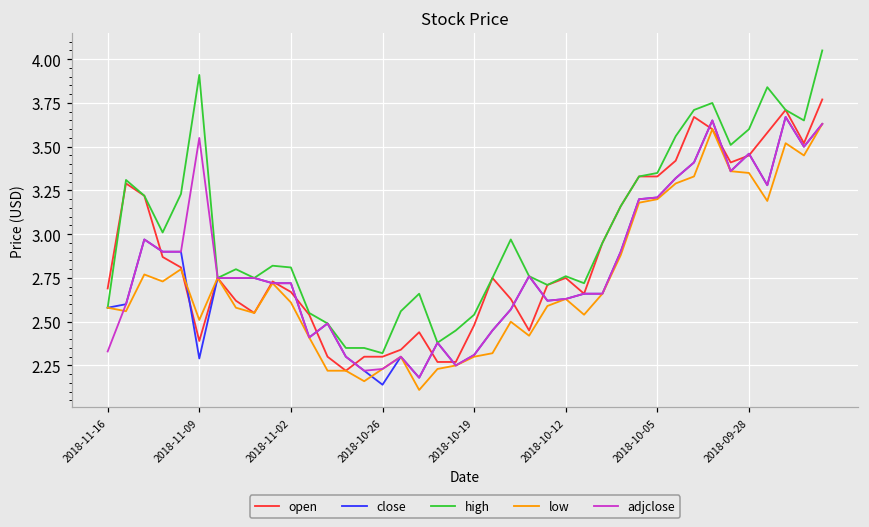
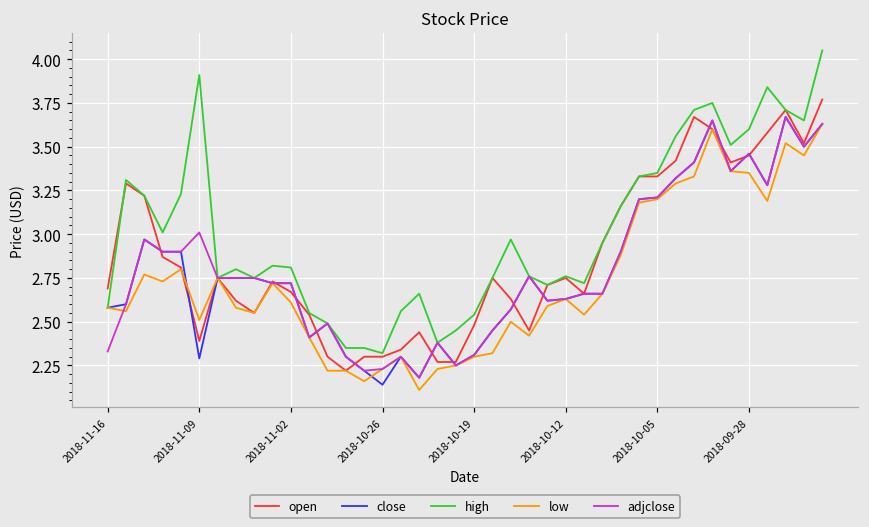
  {
    "open": {
      "2018-11-16": 2.69,
      "2018-11-09": 2.39,
      "2018-11-02": 2.67,
      "2018-10-26": 2.30,
      "2018-10-19": 2.48,
      "2018-10-05": 3.33
    },
    "close": {
      "2018-11-09": 2.29,
      "2018-10-26": 2.14
    },
    "high": {
      "2018-11-09": 3.91,
      "2018-11-02": 2.81,
      "2018-10-26": 2.32,
      "2018-10-19": 2.54,
      "2018-10-05": 3.35,
      "2018-09-28": 3.60
    },
    "low": {
      "2018-11-09": 2.51,
      "2018-11-02": 2.61,
      "2018-09-28": 3.35
    },
    "adjclose": {
      "2018-11-16": 2.33,
-     "2018-11-09": 3.55
+     "2018-11-09": 3.01
    }
  }
